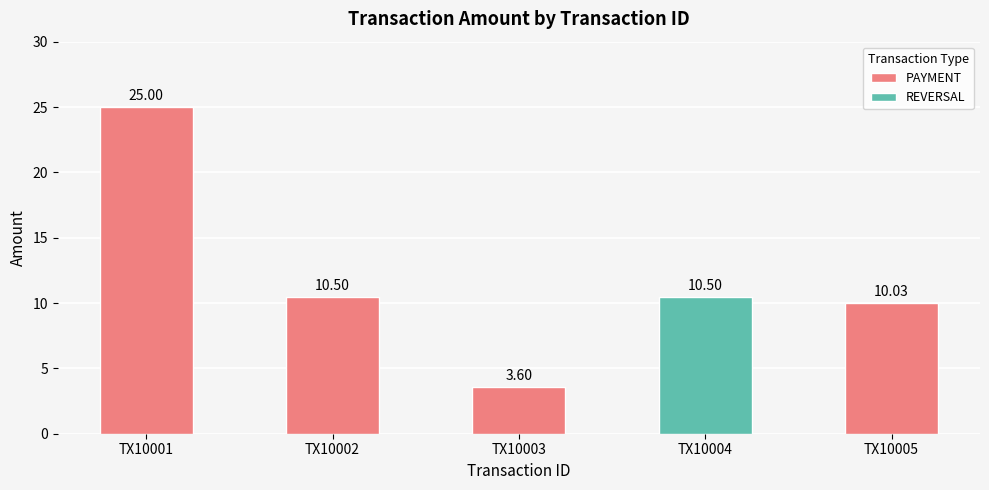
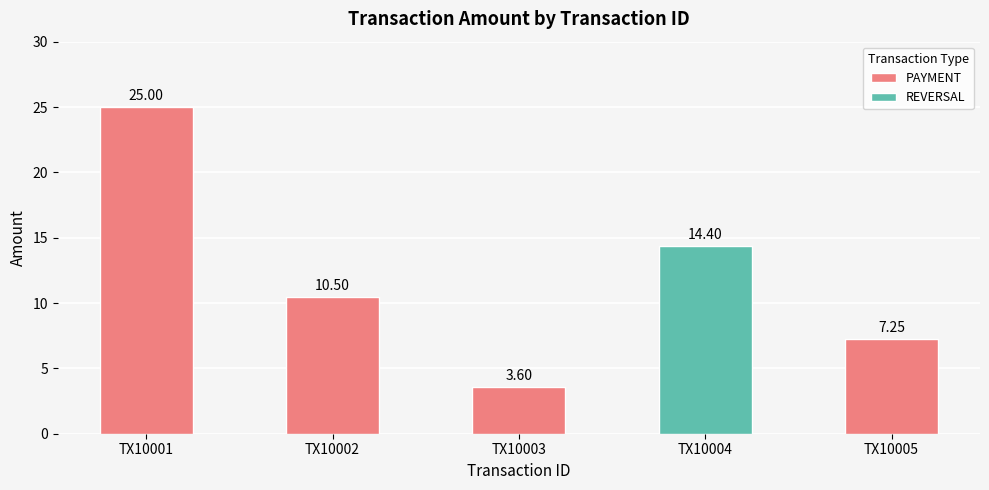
  {
    "TX10001": 25.00,
    "TX10002": 10.50,
    "TX10003": 3.60,
-   "TX10004": 10.50,
-   "TX10005": 10.03
+   "TX10004": 14.40,
+   "TX10005": 7.25
  }
